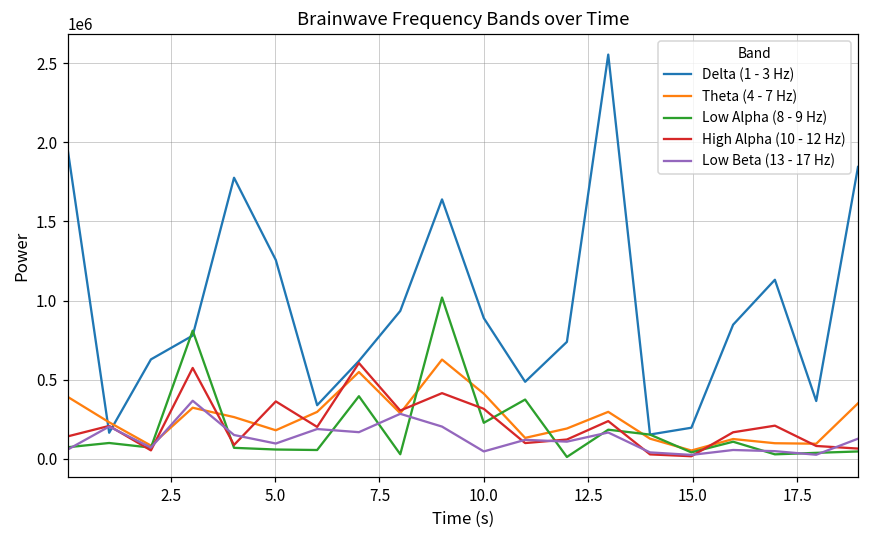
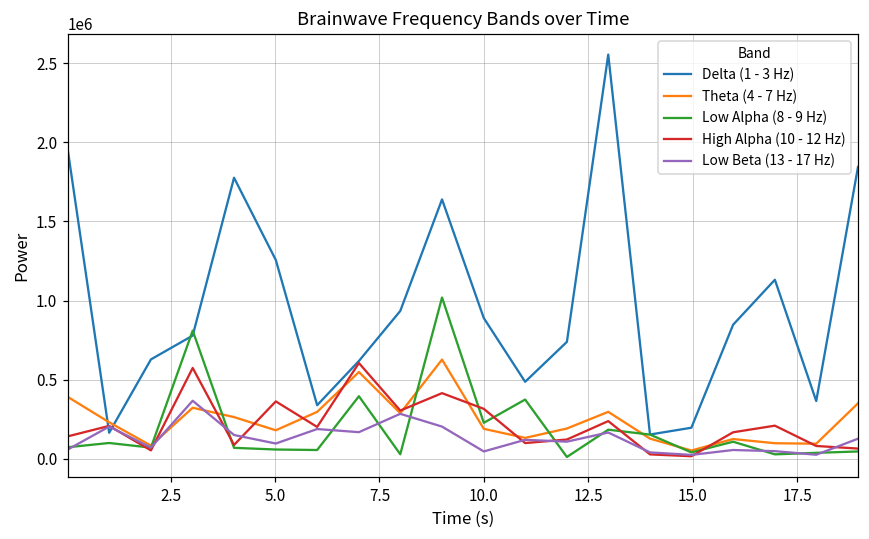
  {
    "Delta (1 - 3 Hz)": {
      "10.0": 890000
    },
    "Theta (4 - 7 Hz)": {
-     "10.0": 410000
+     "10.0": 190000
    },
    "Low Alpha (8 - 9 Hz)": {
      "10.0": 230000
    },
    "High Alpha (10 - 12 Hz)": {
      "10.0": 320000
    },
    "Low Beta (13 - 17 Hz)": {
      "10.0": 50000
    }
  }
